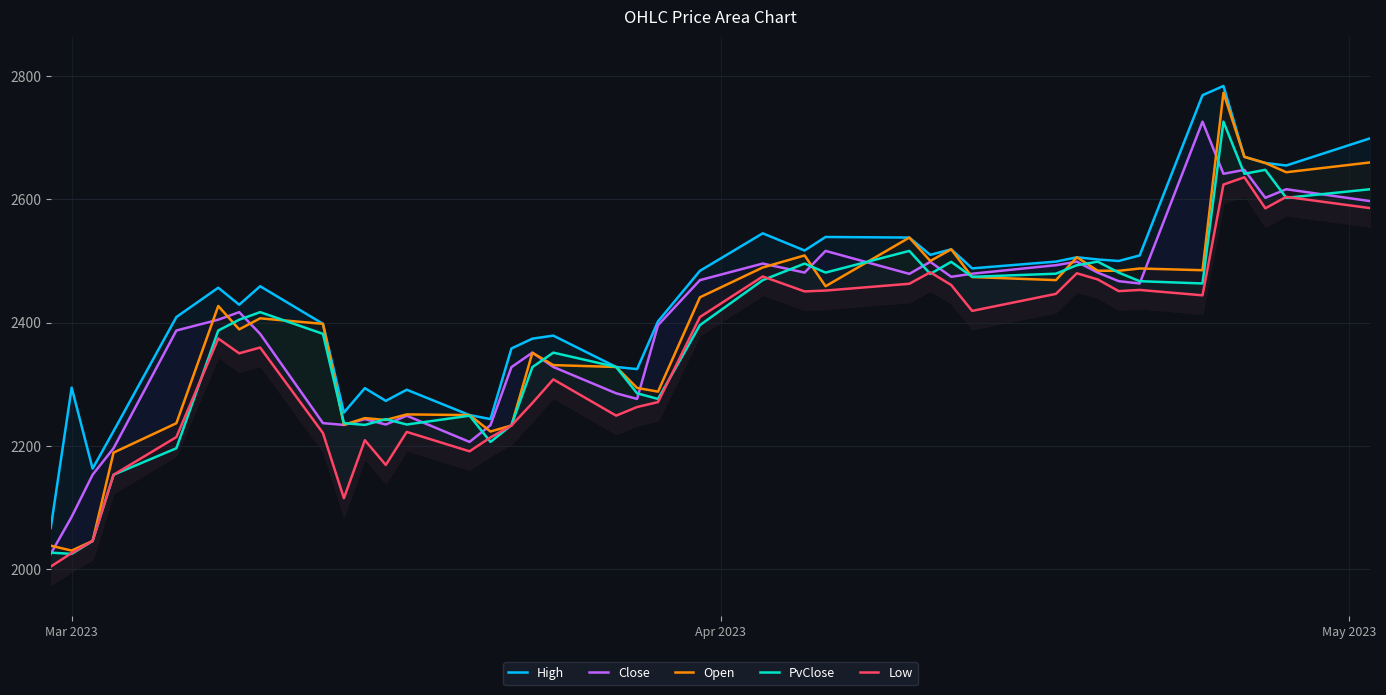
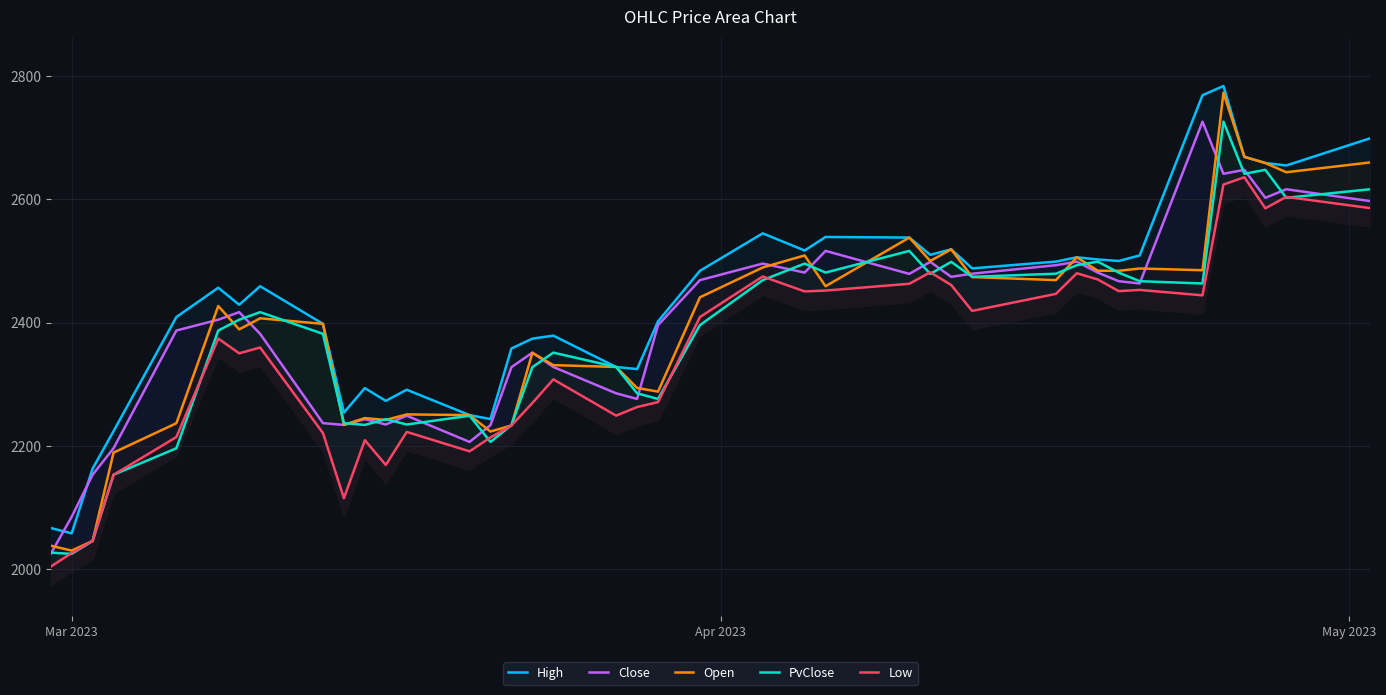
  {
    "High": {
-     "Mar 2023": 2290
+     "Mar 2023": 2060
    },
    "Close": {
      "Mar 2023": 2080
    }
  }
